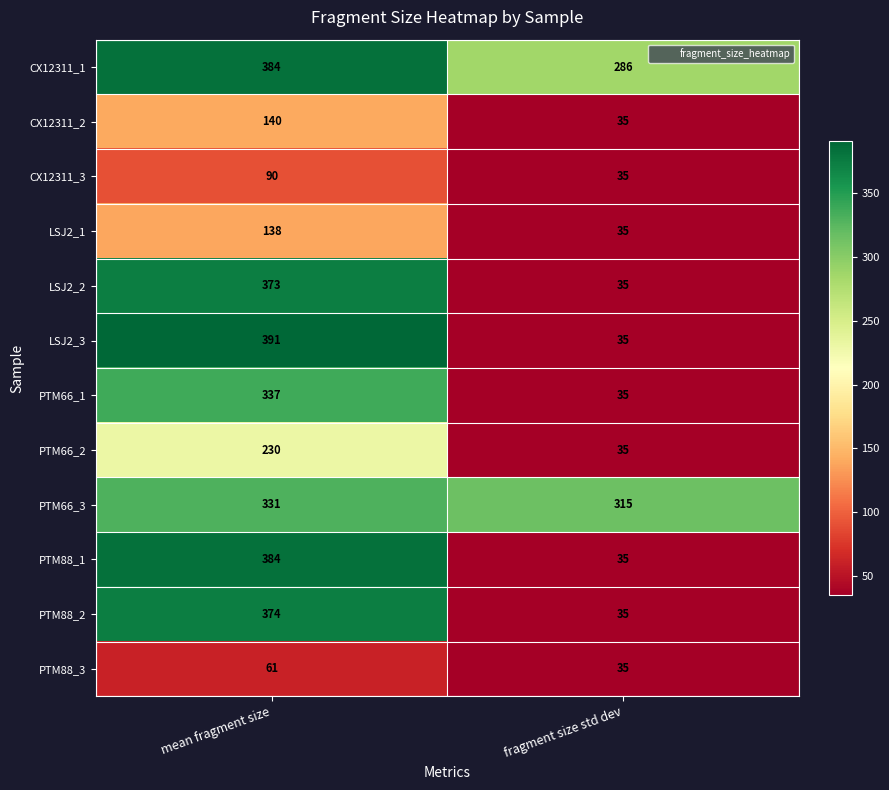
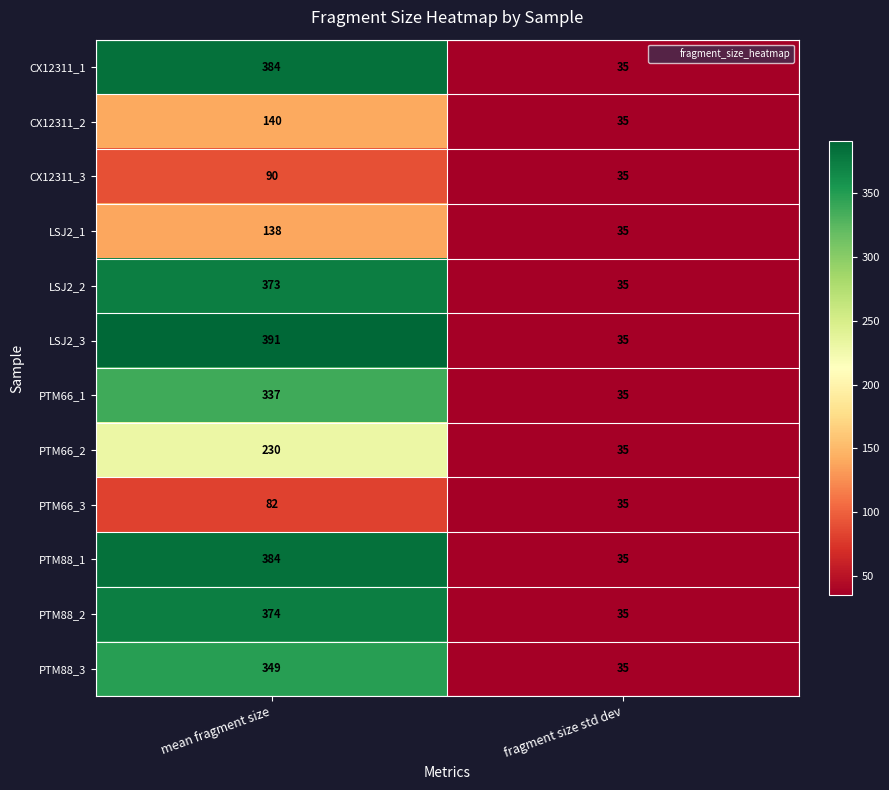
  {
    "CX12311_1": {
      "mean fragment size": 384,
-     "fragment size std dev": 286
+     "fragment size std dev": 35
    },
    "CX12311_2": {
      "mean fragment size": 140,
      "fragment size std dev": 35
    },
    "CX12311_3": {
      "mean fragment size": 90,
      "fragment size std dev": 35
    },
    "LSJ2_1": {
      "mean fragment size": 138,
      "fragment size std dev": 35
    },
    "LSJ2_2": {
      "mean fragment size": 373,
      "fragment size std dev": 35
    },
    "LSJ2_3": {
      "mean fragment size": 391,
      "fragment size std dev": 35
    },
    "PTM66_1": {
      "mean fragment size": 337,
      "fragment size std dev": 35
    },
    "PTM66_2": {
      "mean fragment size": 230,
      "fragment size std dev": 35
    },
    "PTM66_3": {
-     "mean fragment size": 331,
-     "fragment size std dev": 315
+     "mean fragment size": 82,
+     "fragment size std dev": 35
    },
    "PTM88_1": {
      "mean fragment size": 384,
      "fragment size std dev": 35
    },
    "PTM88_2": {
      "mean fragment size": 374,
      "fragment size std dev": 35
    },
    "PTM88_3": {
-     "mean fragment size": 61,
+     "mean fragment size": 349,
      "fragment size std dev": 35
    }
  }
